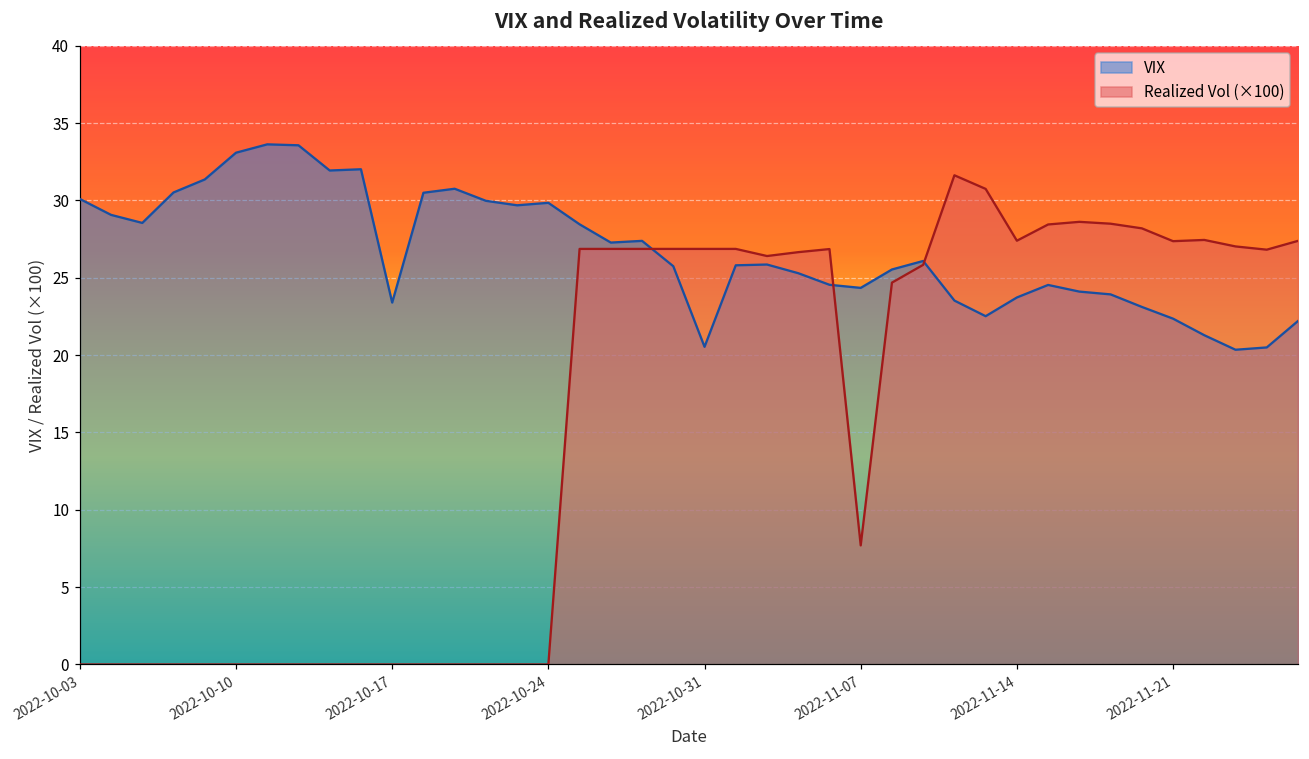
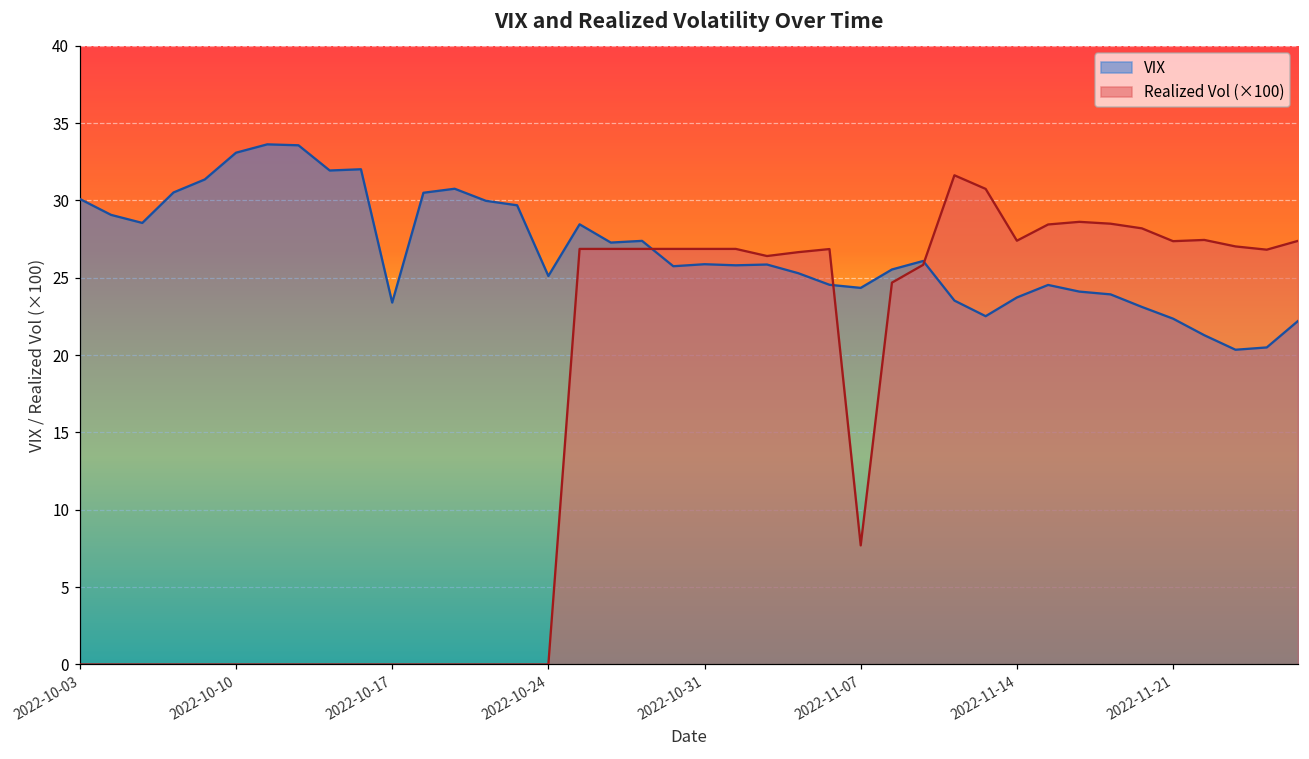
  {
    "VIX": {
      "2022-10-03": 30.1,
      "2022-10-10": 33.1,
      "2022-10-17": 23.4,
-     "2022-10-24": 29.9,
-     "2022-10-31": 20.5,
+     "2022-10-24": 25.1,
+     "2022-10-31": 25.9,
      "2022-11-07": 24.4,
      "2022-11-14": 23.7,
      "2022-11-21": 22.4
    },
    "Realized Vol (×100)": {
      "2022-10-03": 0.0,
      "2022-10-10": 0.0,
      "2022-10-17": 0.0,
      "2022-10-24": 0.0,
      "2022-10-31": 26.9,
      "2022-11-07": 7.7,
      "2022-11-14": 27.4,
      "2022-11-21": 27.4
    }
  }
